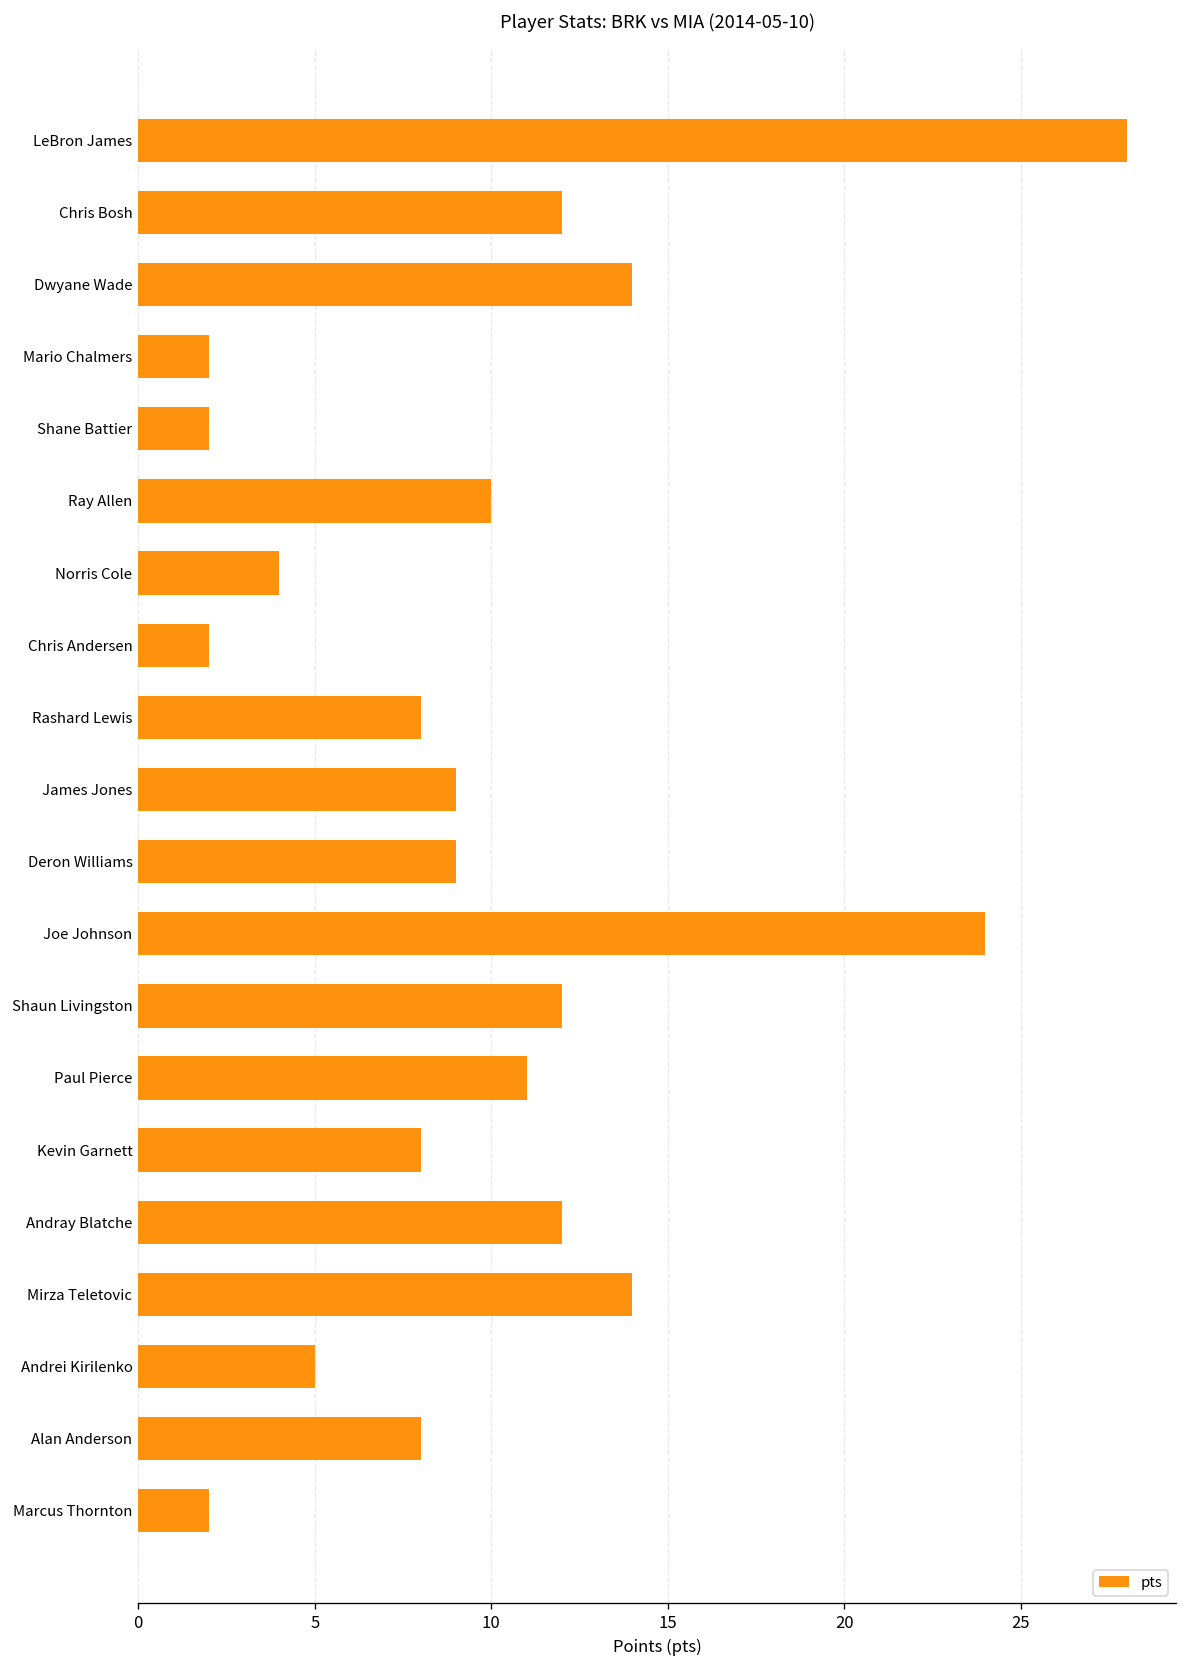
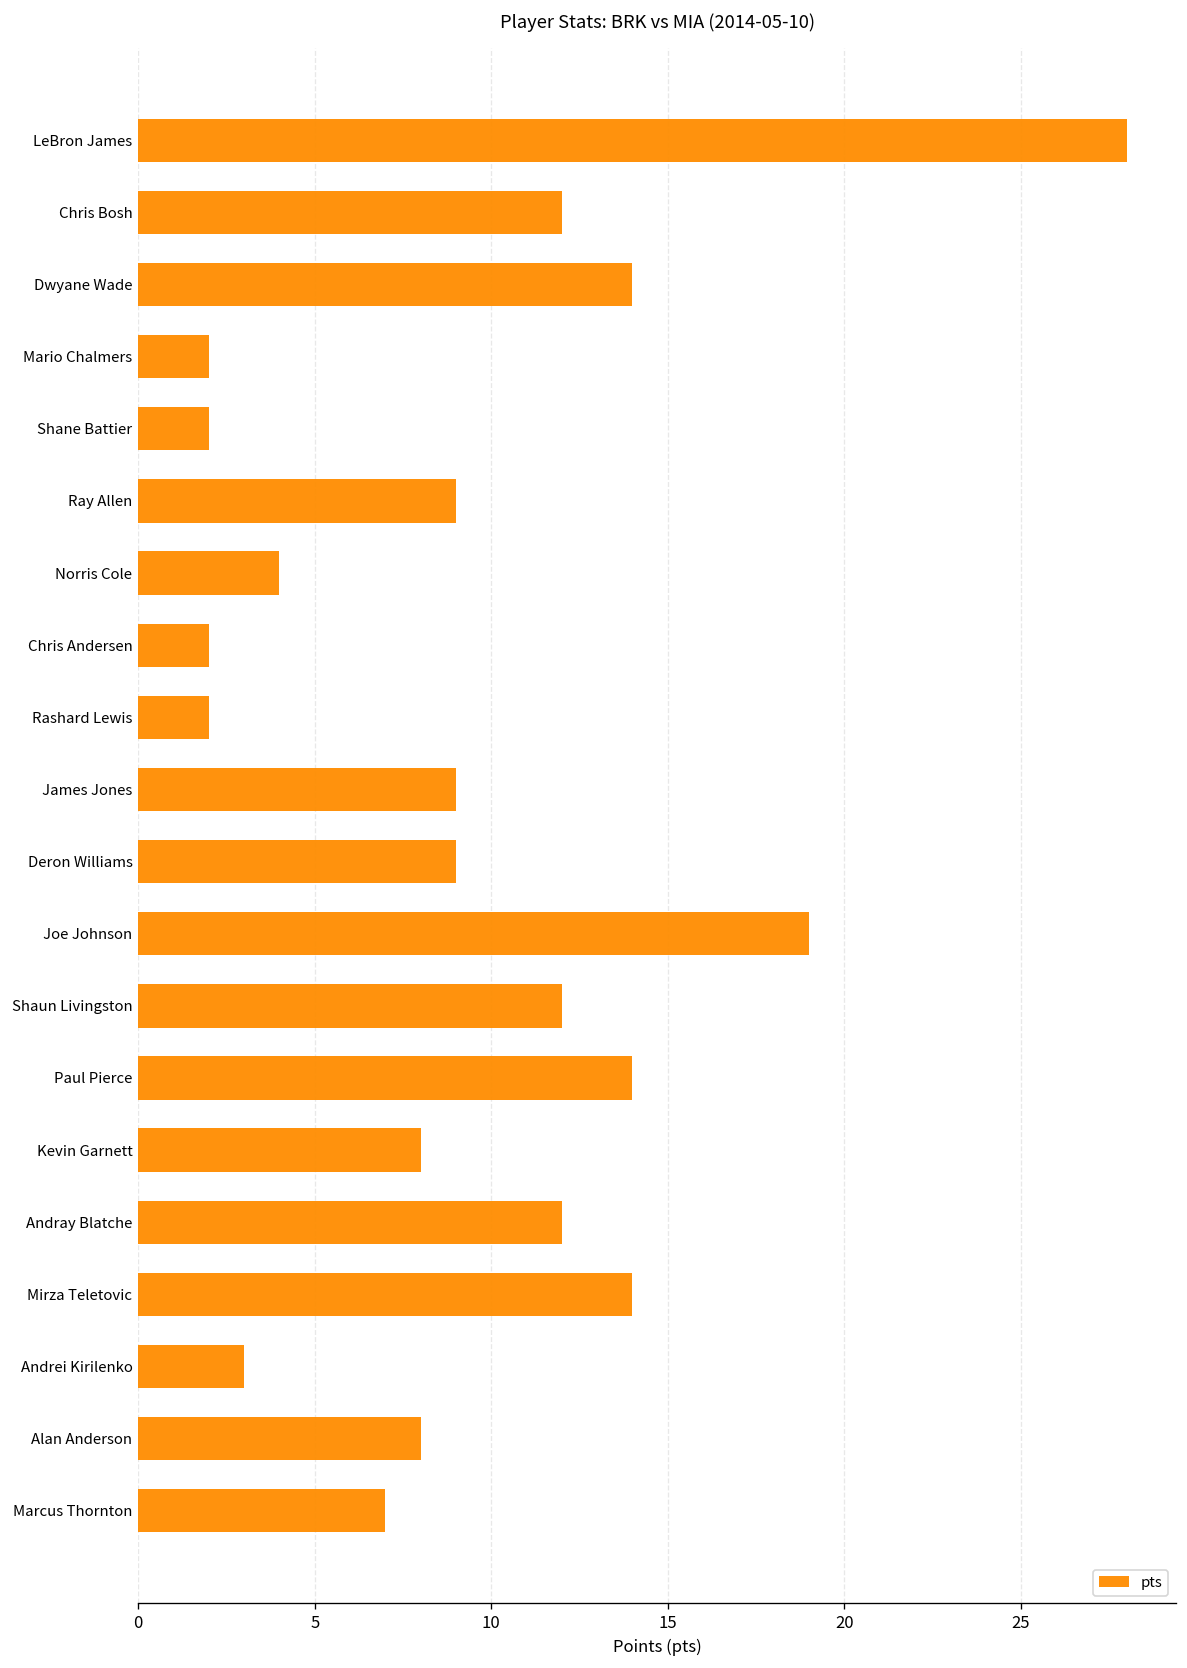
  {
    "LeBron James": 28,
    "Chris Bosh": 12,
    "Dwyane Wade": 14,
    "Mario Chalmers": 2,
    "Shane Battier": 2,
-   "Ray Allen": 10,
+   "Ray Allen": 9,
    "Norris Cole": 4,
    "Chris Andersen": 2,
-   "Rashard Lewis": 8,
+   "Rashard Lewis": 2,
    "James Jones": 9,
    "Deron Williams": 9,
-   "Joe Johnson": 24,
+   "Joe Johnson": 19,
    "Shaun Livingston": 12,
-   "Paul Pierce": 11,
+   "Paul Pierce": 14,
    "Kevin Garnett": 8,
    "Andray Blatche": 12,
    "Mirza Teletovic": 14,
-   "Andrei Kirilenko": 5,
+   "Andrei Kirilenko": 3,
    "Alan Anderson": 8,
-   "Marcus Thornton": 2
+   "Marcus Thornton": 7
  }
